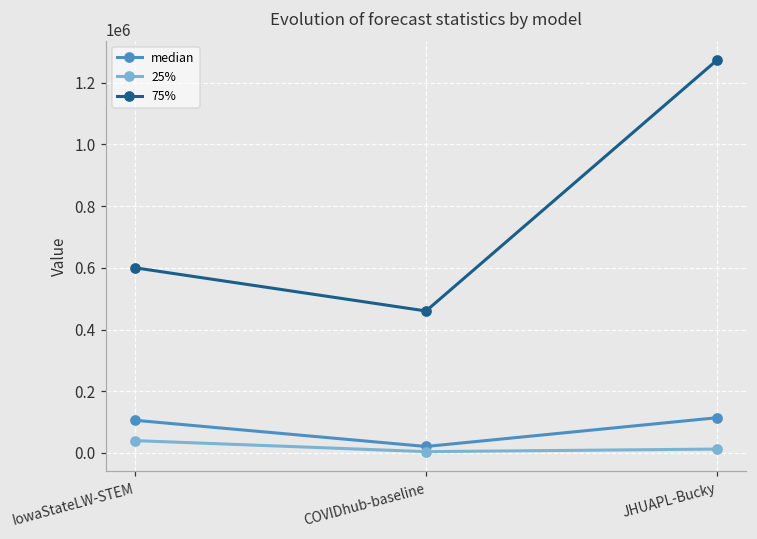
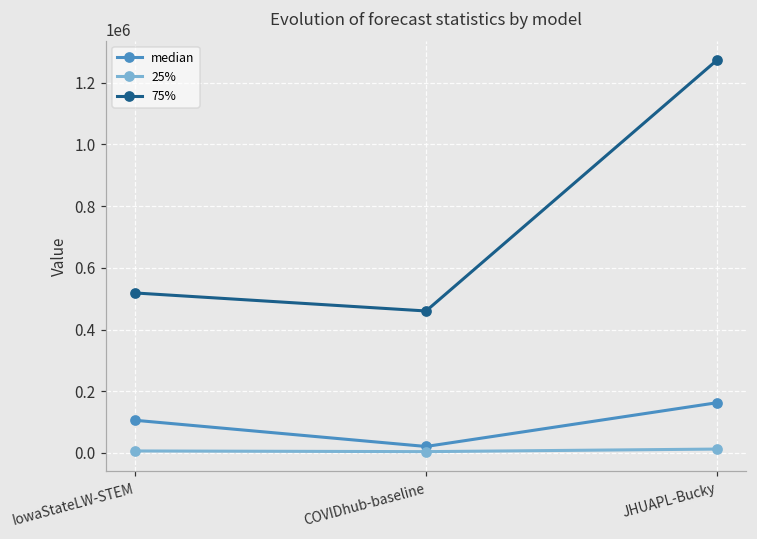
  {
    "median": {
      "IowaStateLW-STEM": 110000,
      "COVIDhub-baseline": 20000,
-     "JHUAPL-Bucky": 110000
+     "JHUAPL-Bucky": 160000
    },
    "25%": {
-     "IowaStateLW-STEM": 40000,
+     "IowaStateLW-STEM": 10000,
      "COVIDhub-baseline": 0,
      "JHUAPL-Bucky": 10000
    },
    "75%": {
-     "IowaStateLW-STEM": 600000,
+     "IowaStateLW-STEM": 520000,
      "COVIDhub-baseline": 460000,
      "JHUAPL-Bucky": 1270000
    }
  }
